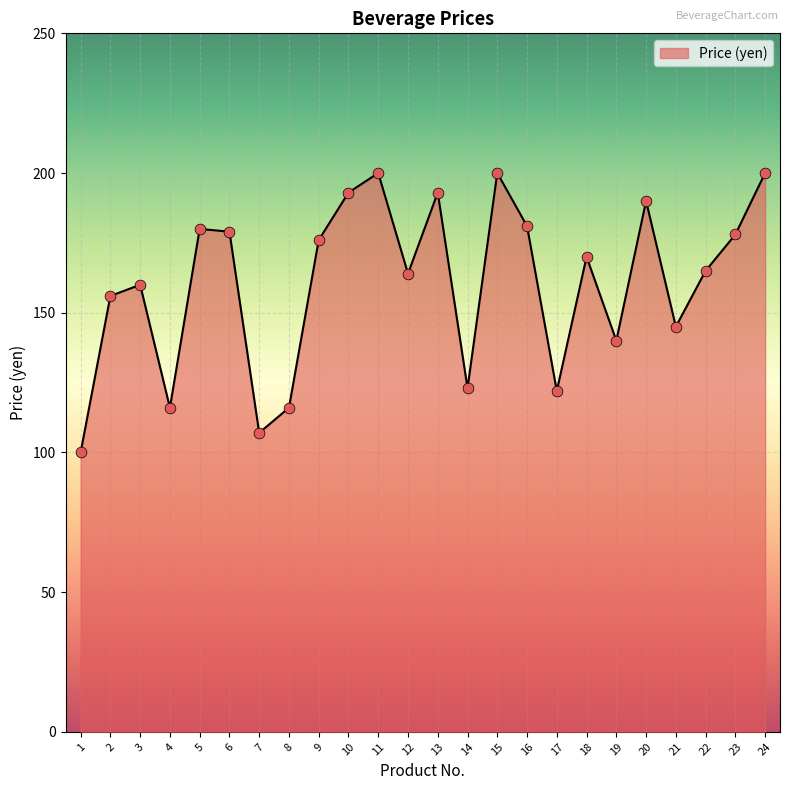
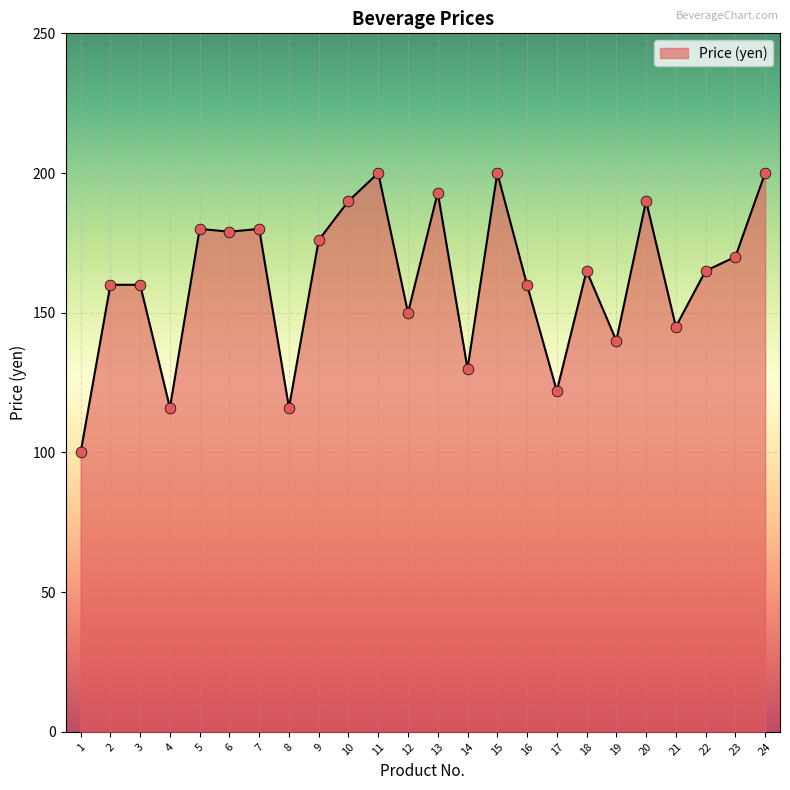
  {
    "1": 100,
-   "2": 156,
+   "2": 160,
    "3": 160,
    "4": 116,
    "5": 180,
    "6": 179,
-   "7": 107,
+   "7": 180,
    "8": 116,
    "9": 176,
-   "10": 193,
+   "10": 190,
    "11": 200,
-   "12": 164,
+   "12": 150,
    "13": 193,
-   "14": 123,
+   "14": 130,
    "15": 200,
-   "16": 181,
+   "16": 160,
    "17": 122,
-   "18": 170,
+   "18": 165,
    "19": 140,
    "20": 190,
    "21": 145,
    "22": 165,
-   "23": 178,
+   "23": 170,
    "24": 200
  }
